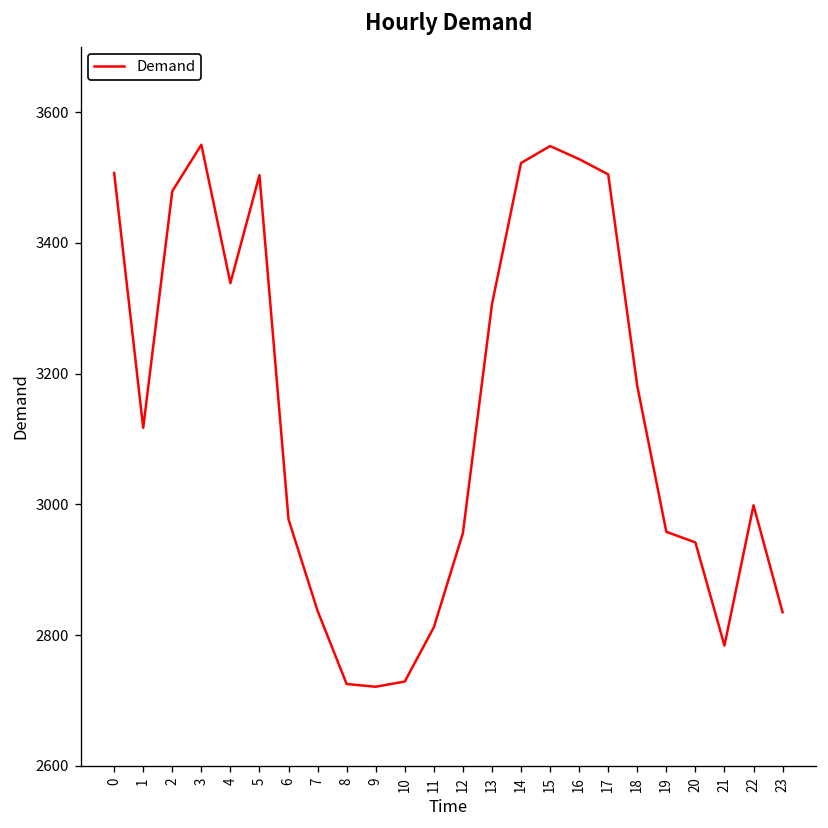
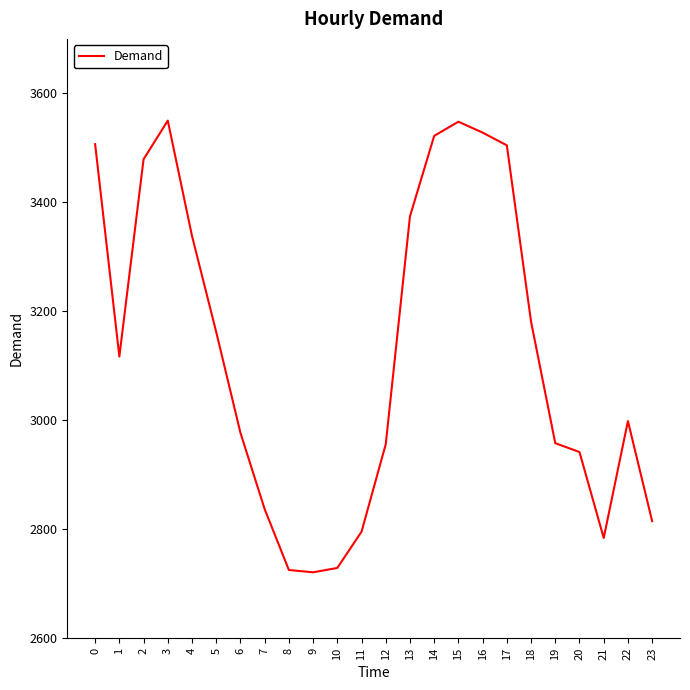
  {
    "0": 3510,
    "1": 3120,
    "2": 3480,
    "3": 3550,
    "4": 3340,
-   "5": 3500,
+   "5": 3160,
    "6": 2980,
    "7": 2840,
    "8": 2730,
    "9": 2720,
    "10": 2730,
-   "11": 2810,
+   "11": 2800,
    "12": 2960,
-   "13": 3310,
+   "13": 3370,
    "14": 3520,
    "15": 3550,
    "16": 3530,
    "17": 3500,
    "18": 3180,
    "19": 2960,
    "20": 2940,
    "21": 2780,
    "22": 3000,
-   "23": 2840
+   "23": 2810
  }
